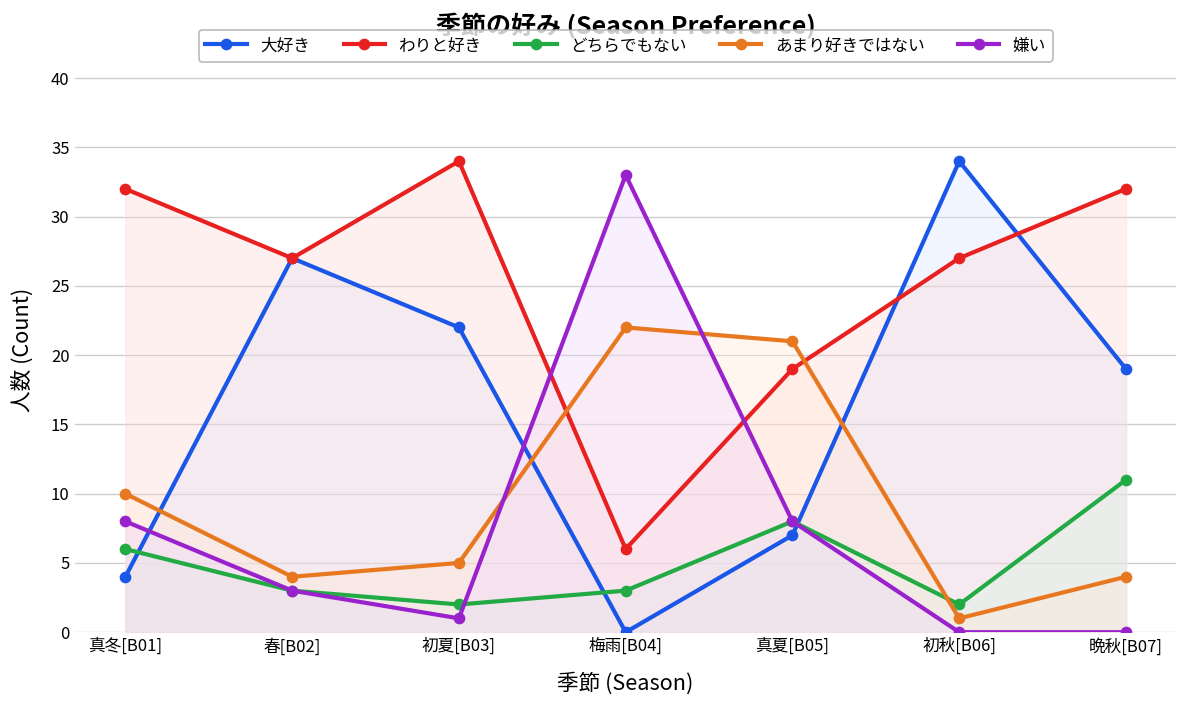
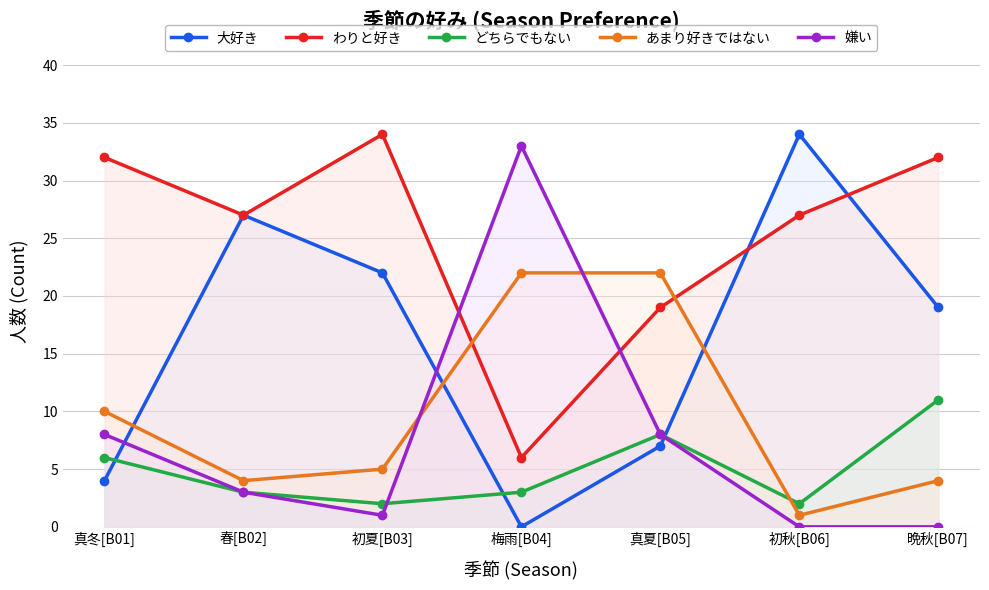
  {
    "大好き": {
      "真冬[B01]": 4,
      "初夏[B03]": 22,
      "梅雨[B04]": 0,
      "真夏[B05]": 7,
      "初秋[B06]": 34,
      "晩秋[B07]": 19
    },
    "わりと好き": {
      "真冬[B01]": 32,
      "初夏[B03]": 34,
      "梅雨[B04]": 6,
      "真夏[B05]": 19,
      "初秋[B06]": 27,
      "晩秋[B07]": 32
    },
    "どちらでもない": {
      "真冬[B01]": 6,
      "初夏[B03]": 2,
      "梅雨[B04]": 3,
      "初秋[B06]": 2,
      "晩秋[B07]": 11
    },
    "あまり好きではない": {
      "真冬[B01]": 10,
      "春[B02]": 4,
      "初夏[B03]": 5,
      "梅雨[B04]": 22,
-     "真夏[B05]": 21,
+     "真夏[B05]": 22,
      "初秋[B06]": 1,
      "晩秋[B07]": 4
    },
    "嫌い": {
      "真冬[B01]": 8,
      "初夏[B03]": 1,
      "梅雨[B04]": 33,
      "初秋[B06]": 0,
      "晩秋[B07]": 0
    }
  }
